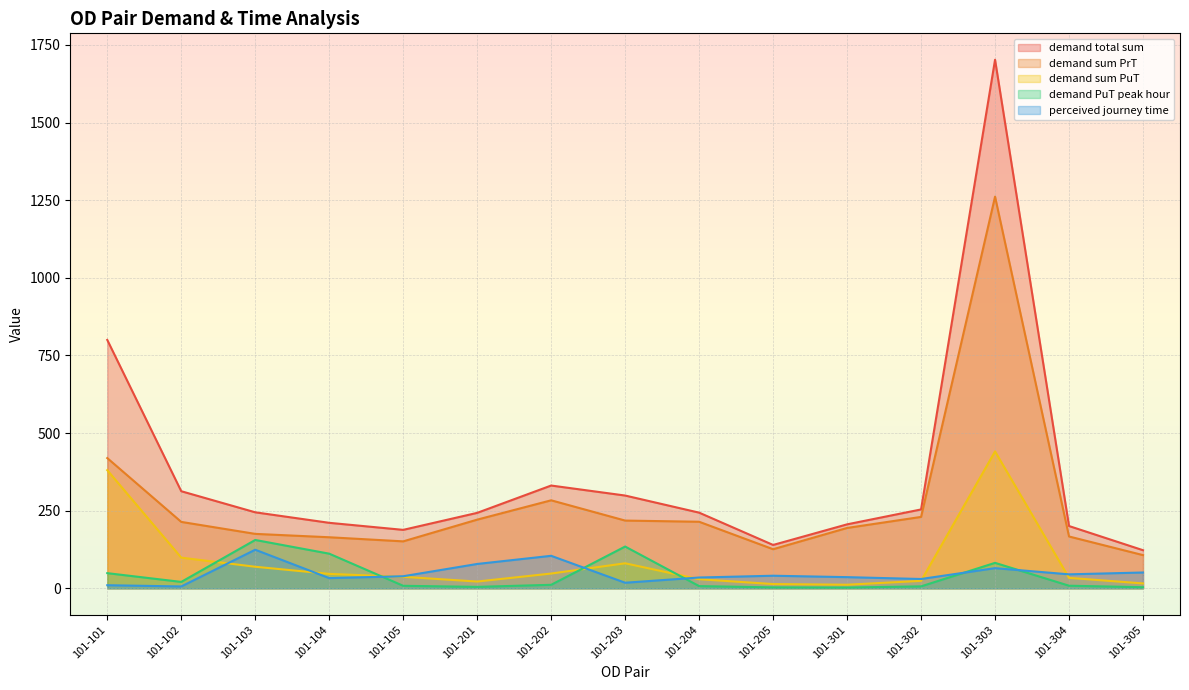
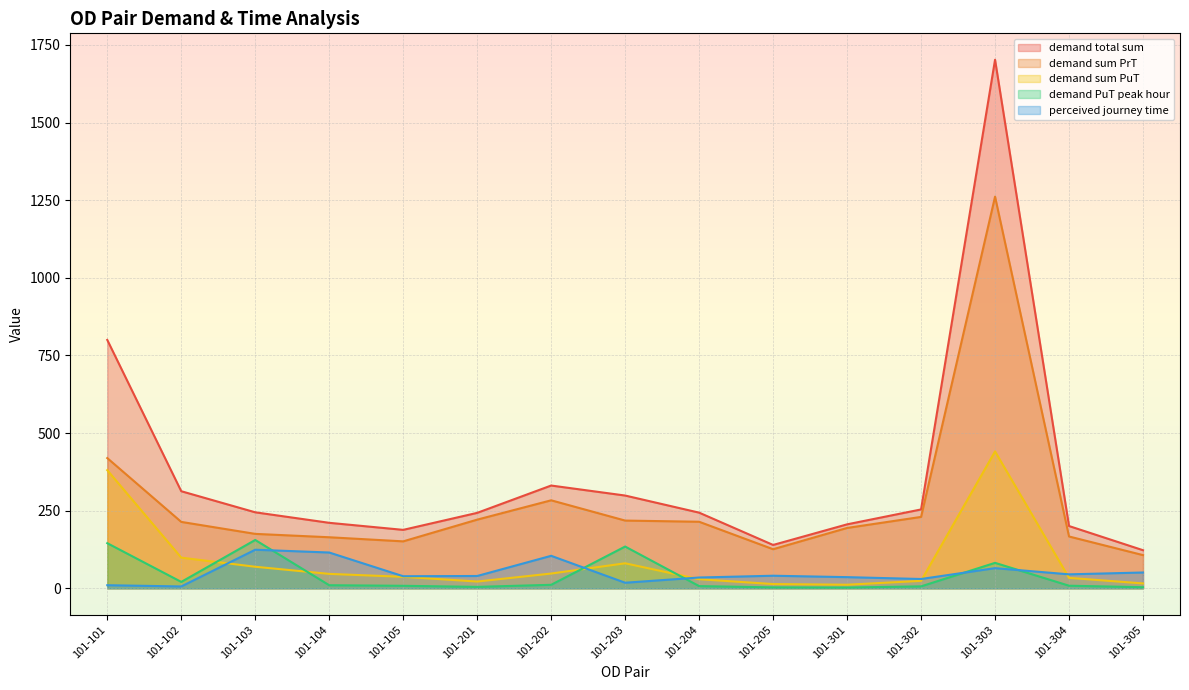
  {
    "demand PuT peak hour": {
-     "101-101": 50,
+     "101-101": 150,
      "101-102": 20,
      "101-103": 160,
-     "101-104": 110,
+     "101-104": 10,
      "101-105": 10,
      "101-201": 0,
      "101-202": 10,
      "101-203": 130,
      "101-204": 10,
      "101-205": 0,
      "101-301": 0,
      "101-302": 10,
      "101-303": 80,
      "101-304": 10,
      "101-305": 0
    },
    "perceived journey time": {
      "101-101": 10,
      "101-102": 10,
      "101-103": 120,
-     "101-104": 30,
-     "101-201": 80,
+     "101-104": 120,
+     "101-201": 40,
      "101-202": 100,
      "101-203": 20,
      "101-205": 40,
      "101-301": 40,
      "101-303": 70,
      "101-304": 50,
      "101-305": 50
    }
  }
